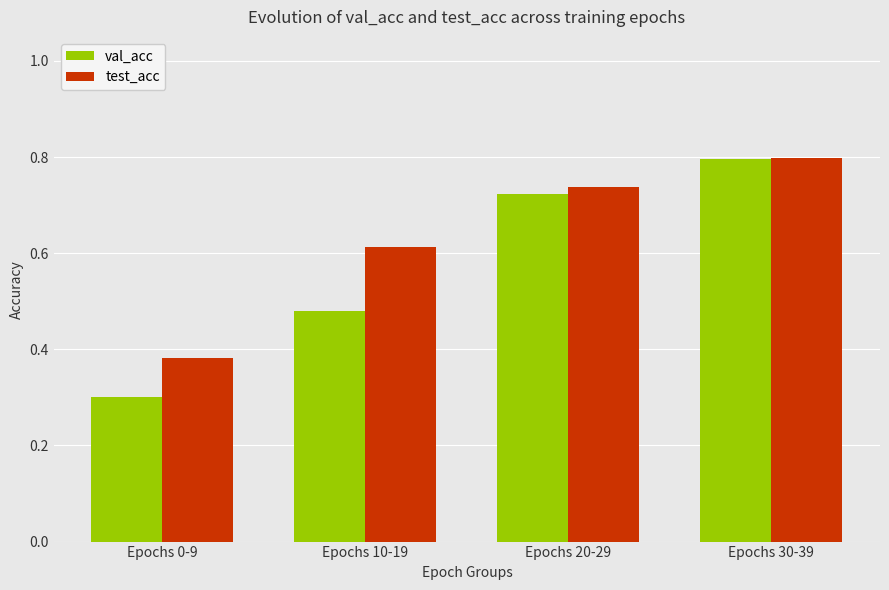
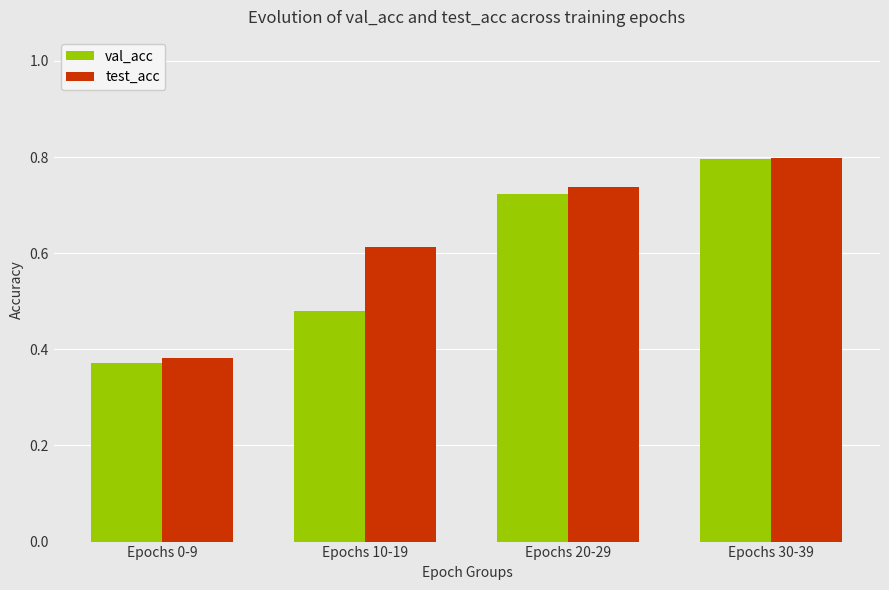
  {
    "val_acc": {
-     "Epochs 0-9": 0.30,
+     "Epochs 0-9": 0.37,
      "Epochs 10-19": 0.48,
      "Epochs 20-29": 0.72,
      "Epochs 30-39": 0.80
    },
    "test_acc": {
      "Epochs 0-9": 0.38,
      "Epochs 10-19": 0.61,
      "Epochs 20-29": 0.74,
      "Epochs 30-39": 0.80
    }
  }
